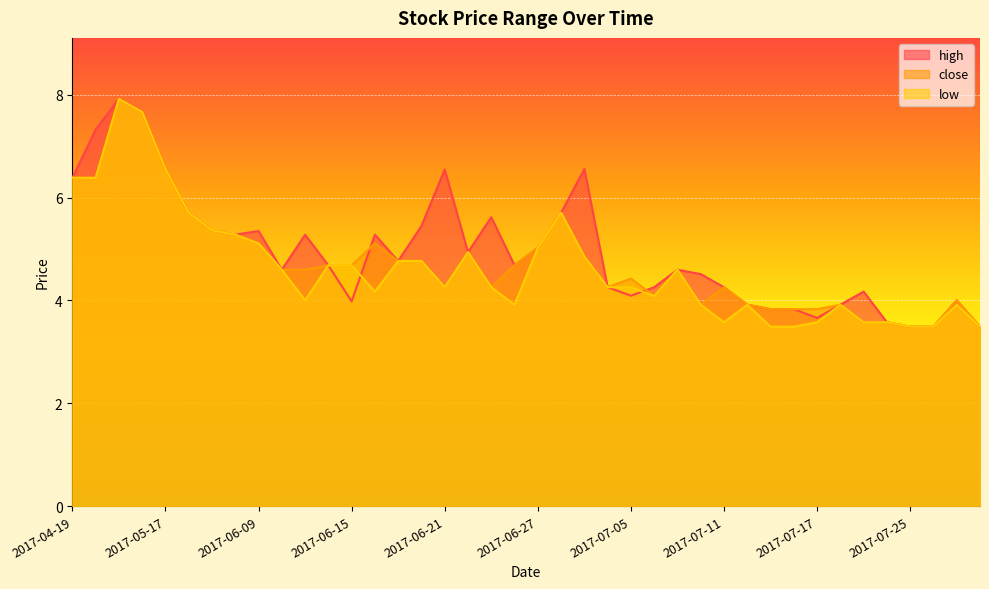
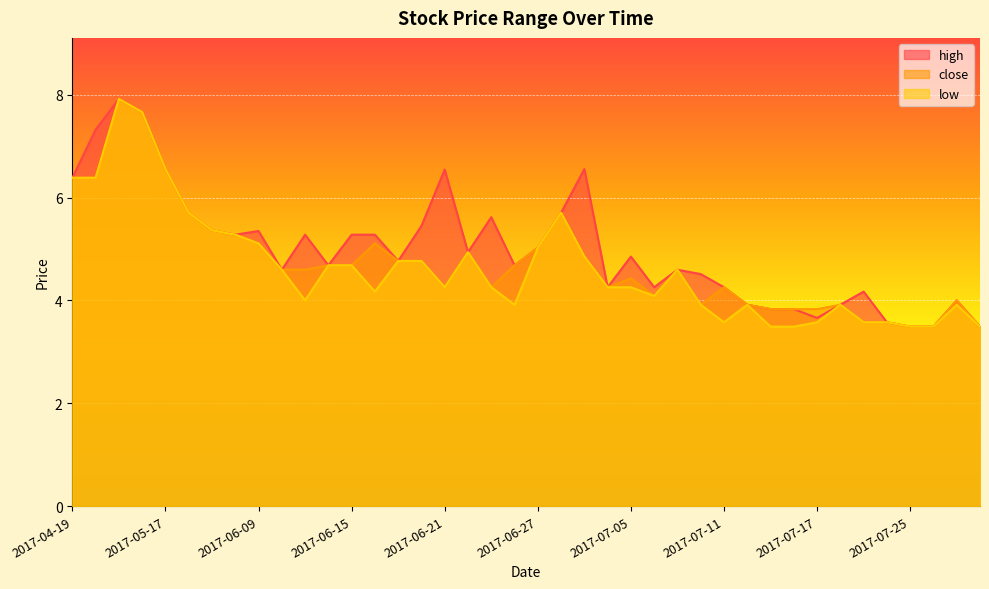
  {
    "high": {
      "2017-06-09": 5.4,
-     "2017-06-15": 4.0,
+     "2017-06-15": 5.3,
      "2017-06-21": 6.5,
-     "2017-07-05": 4.1,
+     "2017-07-05": 4.9,
      "2017-07-17": 3.7
    }
  }
